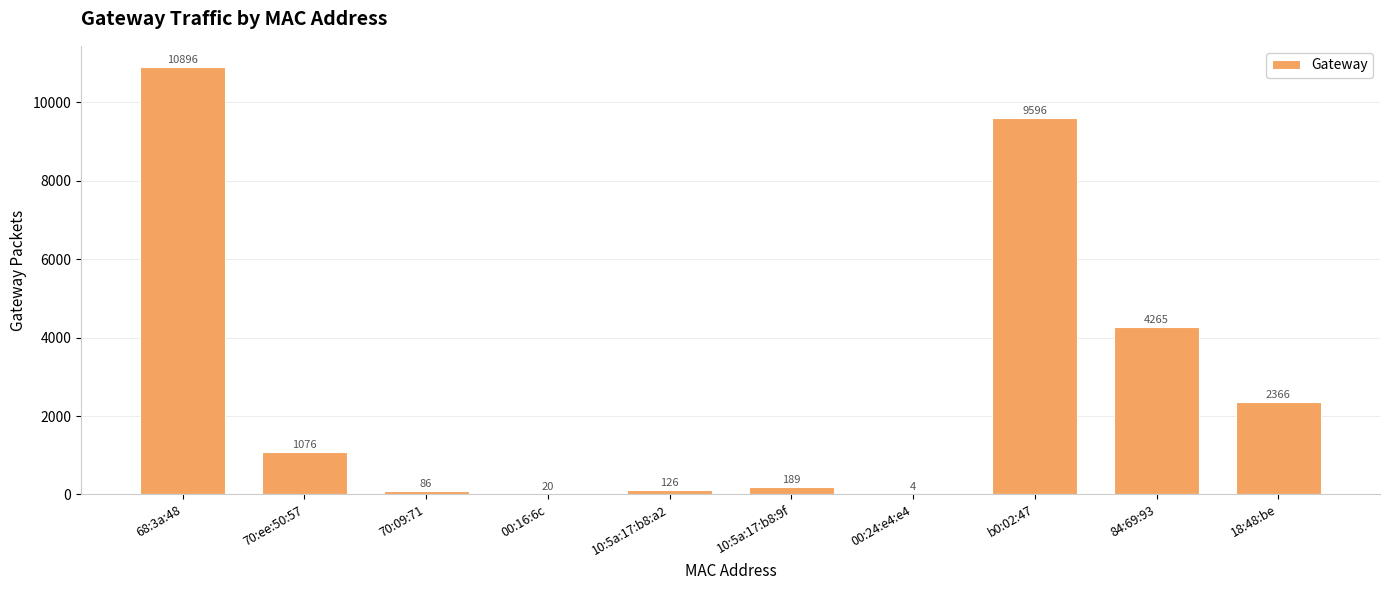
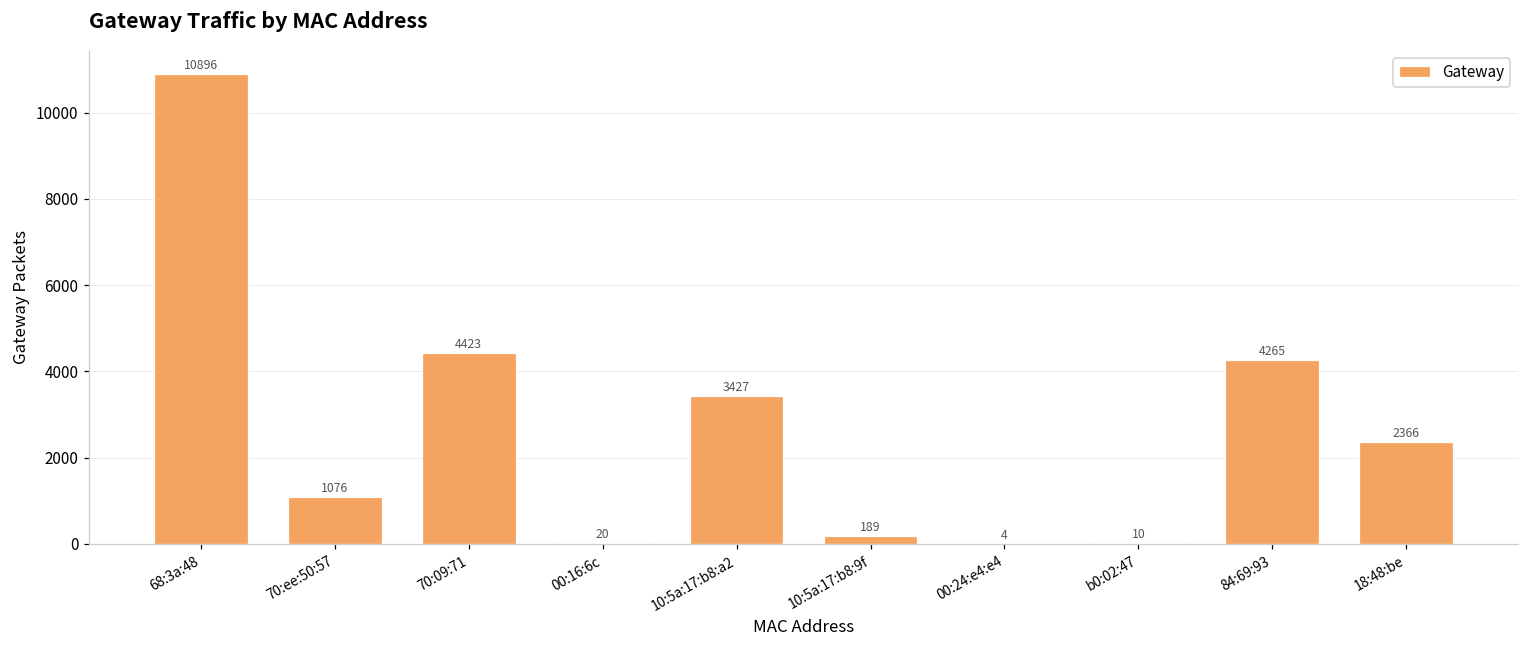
  {
    "68:3a:48": 10896,
    "70:ee:50:57": 1076,
-   "70:09:71": 86,
+   "70:09:71": 4423,
    "00:16:6c": 20,
-   "10:5a:17:b8:a2": 126,
+   "10:5a:17:b8:a2": 3427,
    "10:5a:17:b8:9f": 189,
    "00:24:e4:e4": 4,
-   "b0:02:47": 9596,
+   "b0:02:47": 10,
    "84:69:93": 4265,
    "18:48:be": 2366
  }
